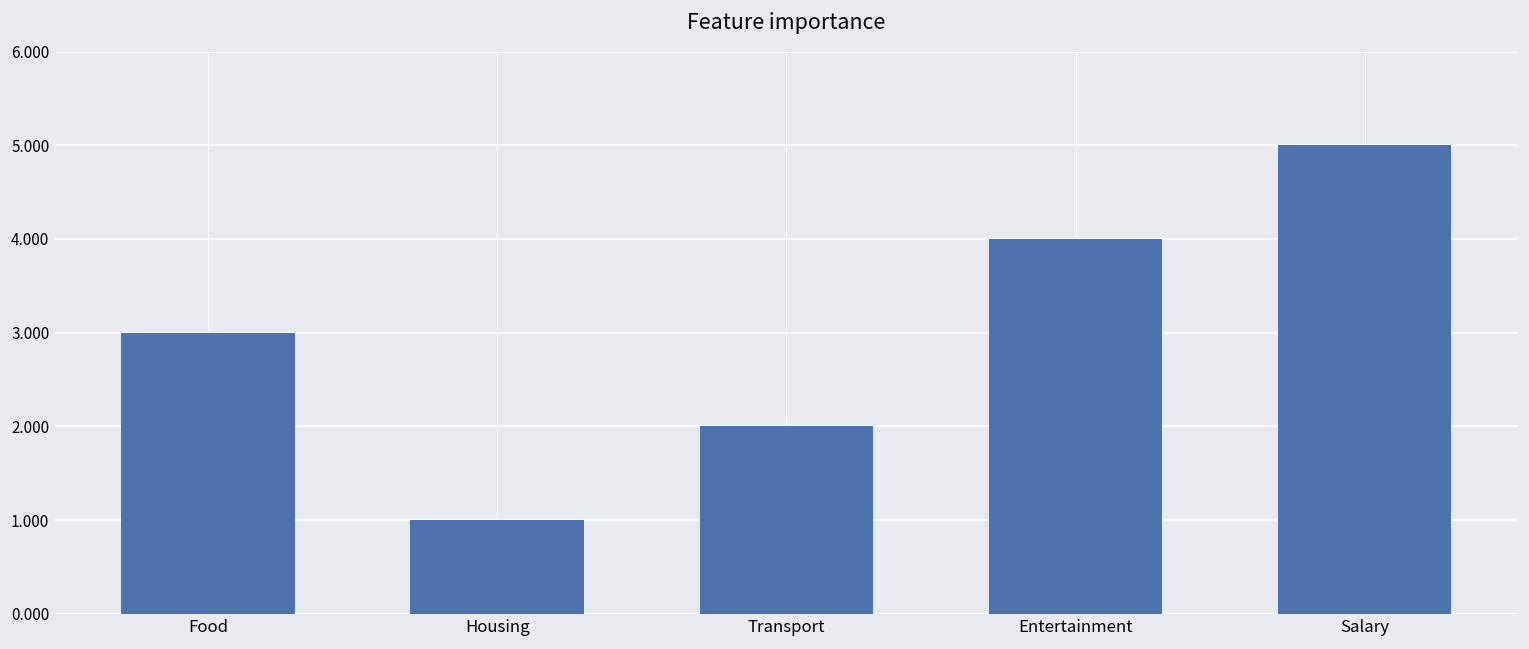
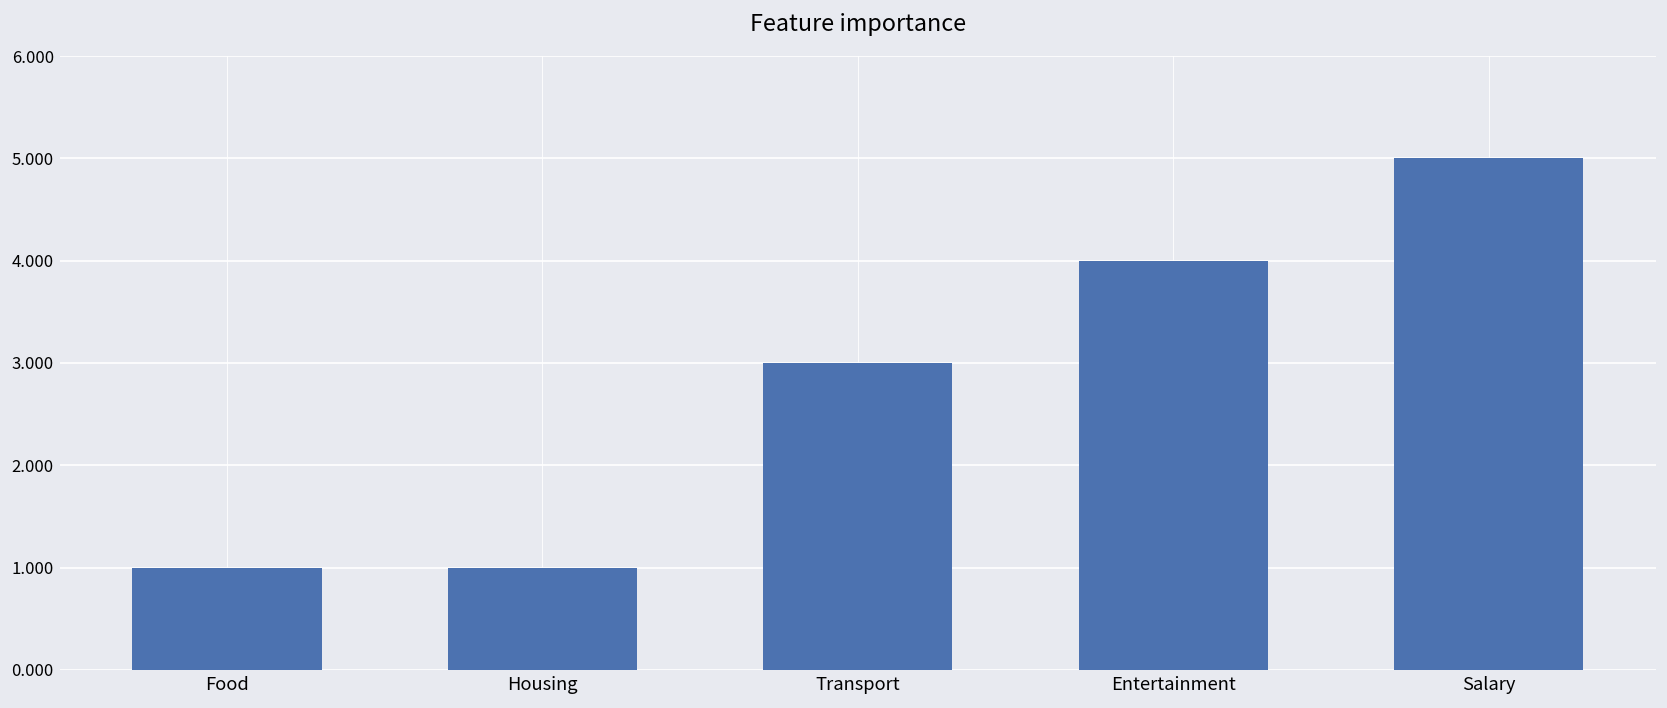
  {
-   "Food": 3,
+   "Food": 1,
    "Housing": 1,
-   "Transport": 2,
+   "Transport": 3,
    "Entertainment": 4,
    "Salary": 5
  }
